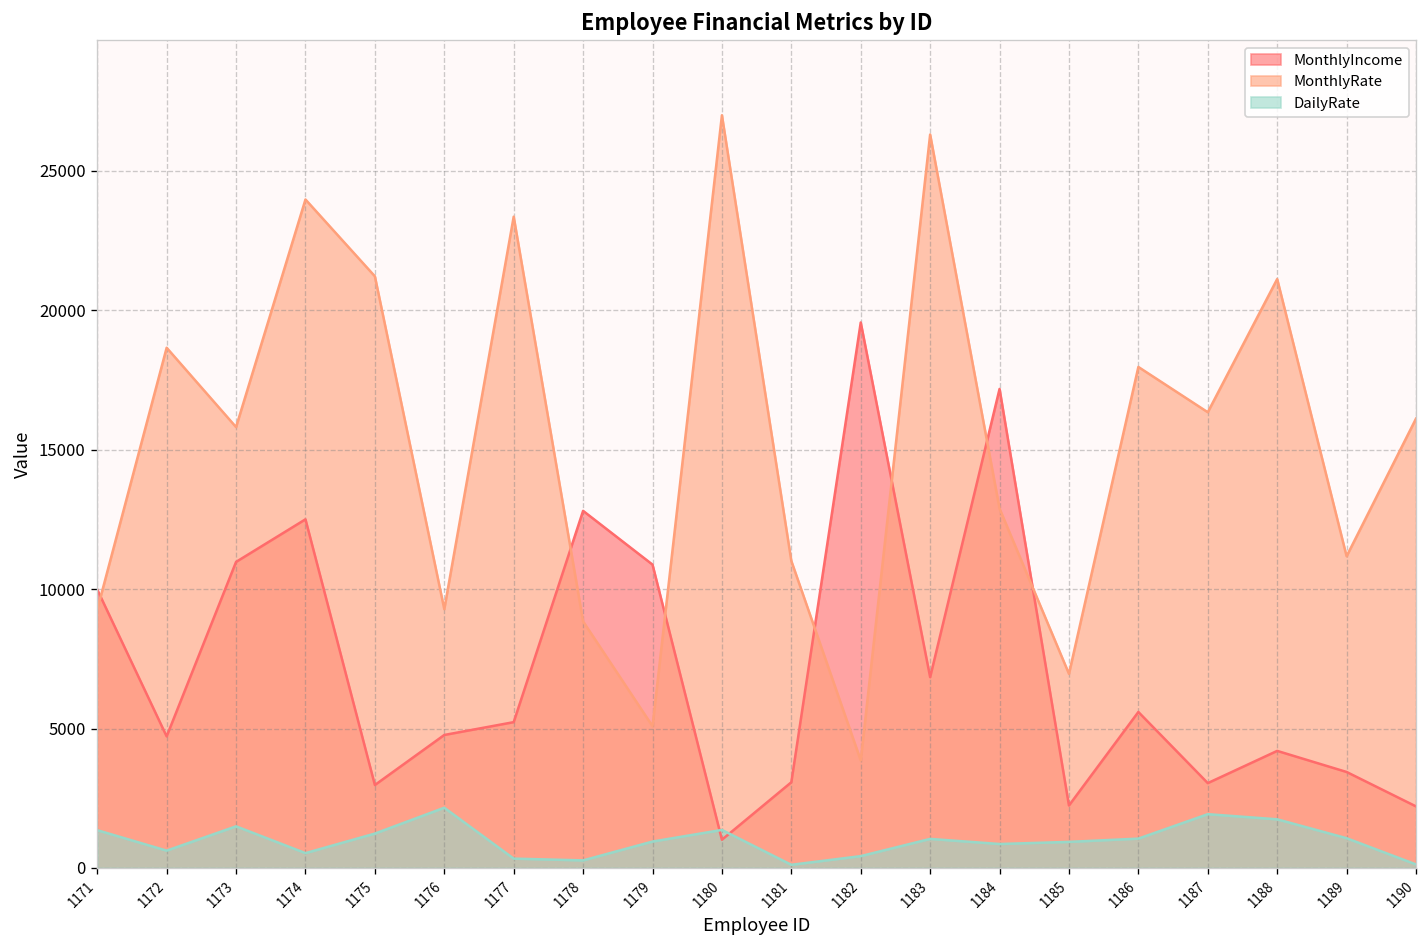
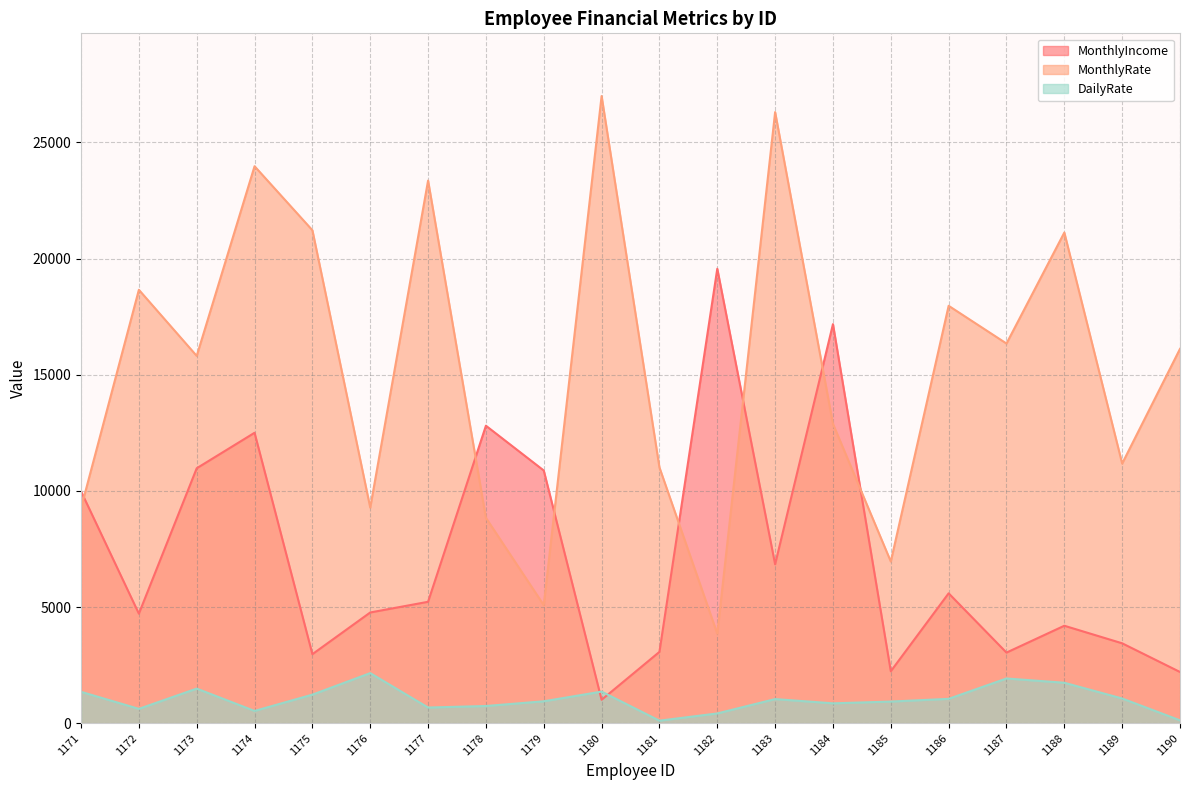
  {
    "DailyRate": {
      "1171": 1400,
      "1172": 600,
      "1173": 1500,
      "1174": 500,
      "1175": 1200,
      "1176": 2200,
-     "1177": 300,
-     "1178": 300,
+     "1177": 700,
+     "1178": 700,
      "1179": 900,
      "1180": 1400,
      "1181": 100,
      "1182": 400,
      "1183": 1000,
      "1184": 900,
      "1185": 900,
      "1186": 1100,
      "1187": 1900,
      "1188": 1700,
      "1189": 1100,
      "1190": 100
    }
  }
